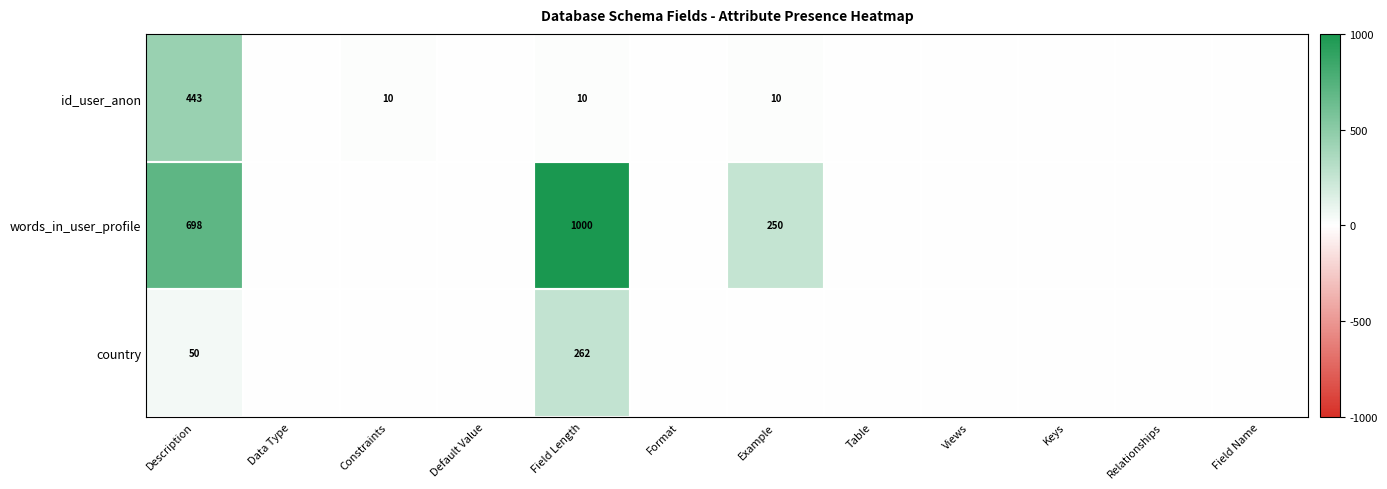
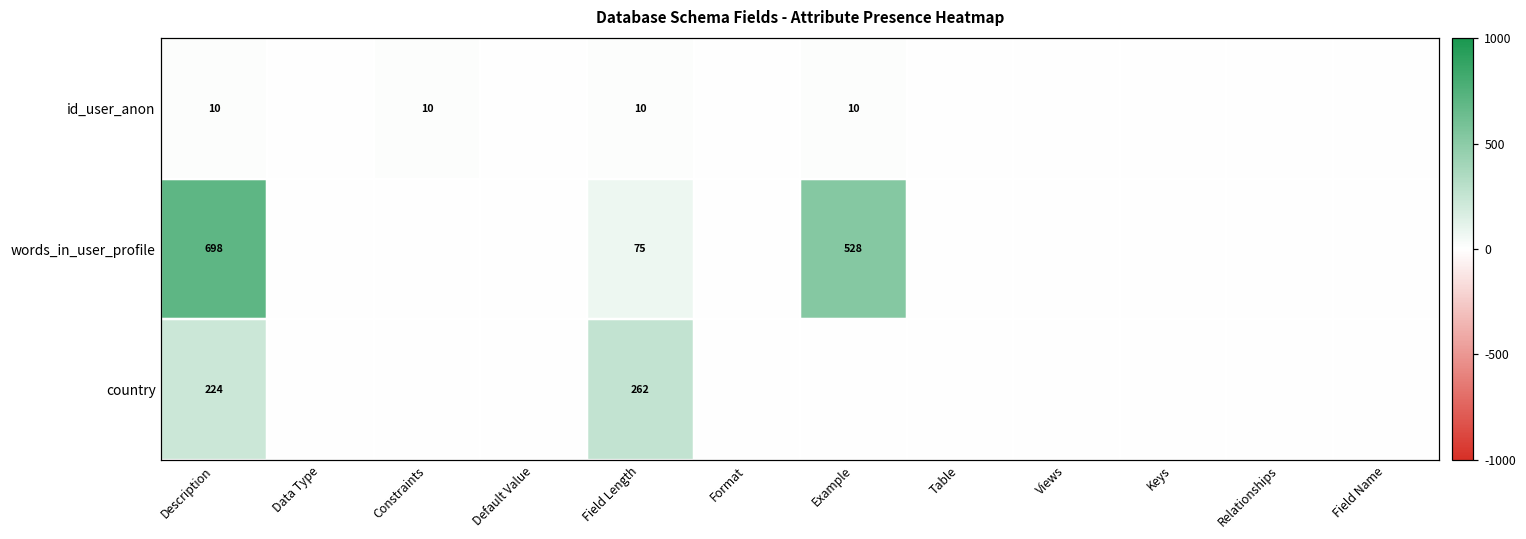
  {
    "id_user_anon": {
-     "Description": 443,
+     "Description": 10,
      "Constraints": 10,
      "Field Length": 10,
      "Example": 10
    },
    "words_in_user_profile": {
      "Description": 698,
-     "Field Length": 1000,
-     "Example": 250
+     "Field Length": 75,
+     "Example": 528
    },
    "country": {
-     "Description": 50,
+     "Description": 224,
      "Field Length": 262
    }
  }
